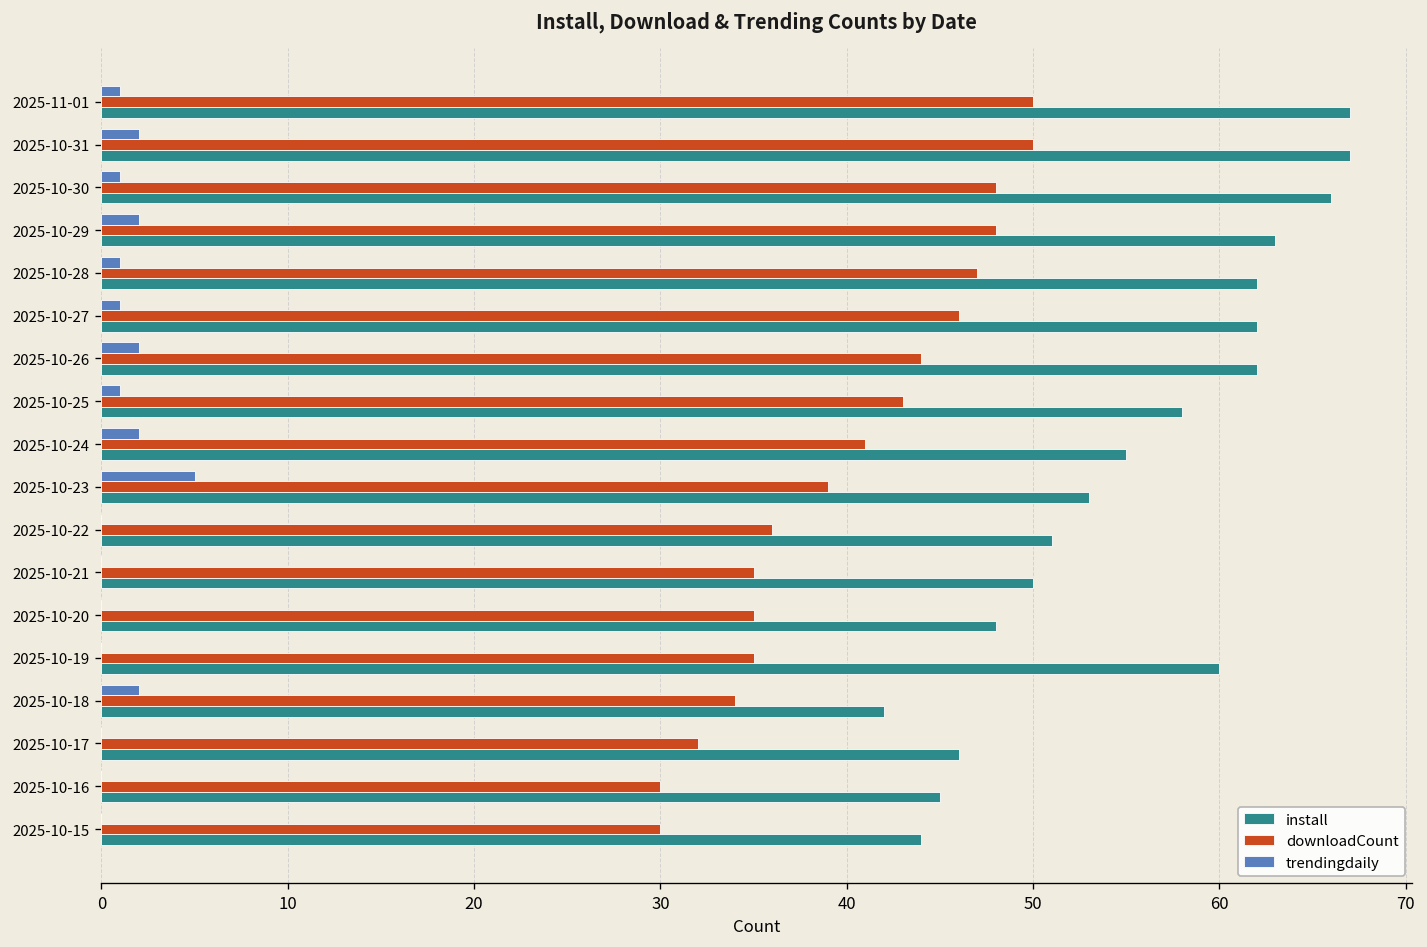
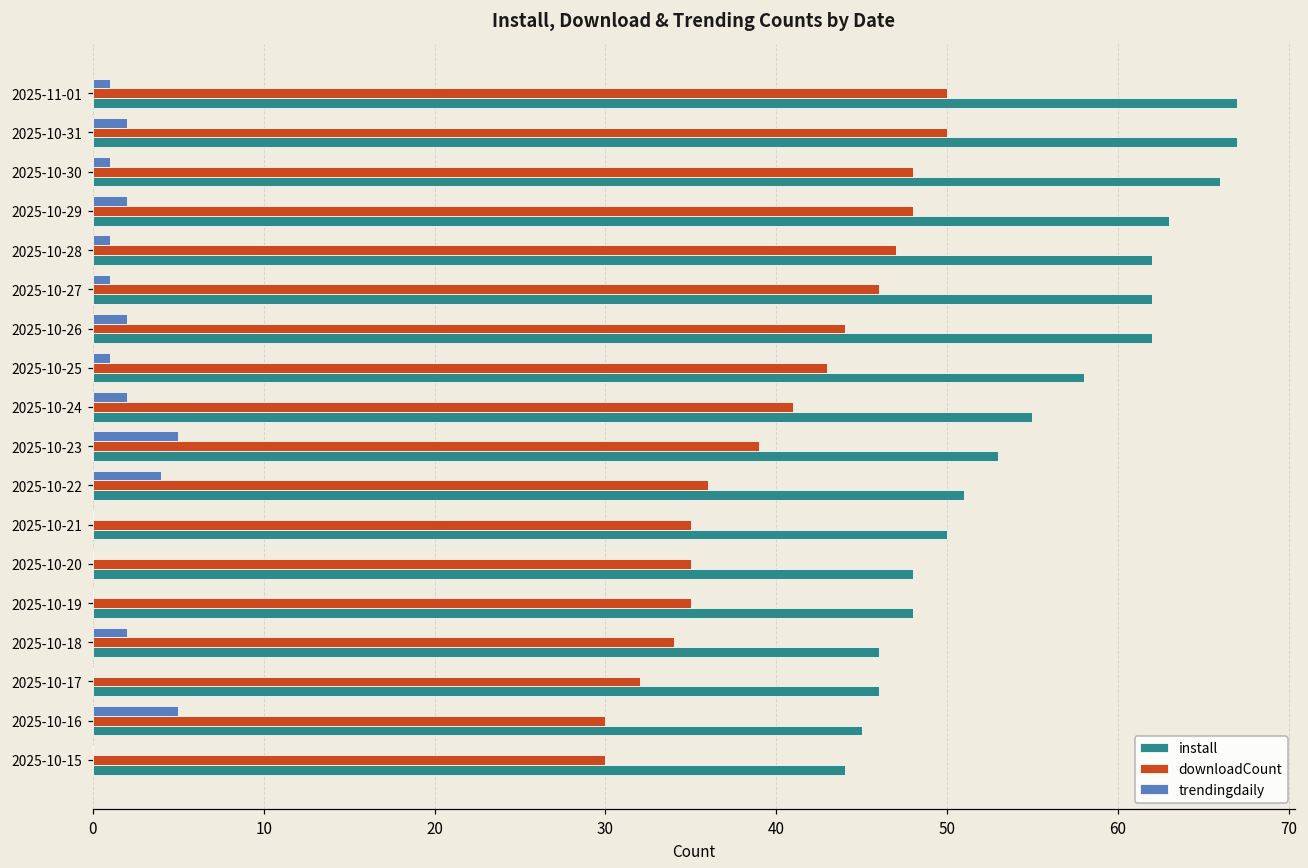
  {
    "install": {
      "2025-11-01": 67,
      "2025-10-31": 67,
      "2025-10-30": 66,
      "2025-10-29": 63,
      "2025-10-28": 62,
      "2025-10-27": 62,
      "2025-10-26": 62,
      "2025-10-25": 58,
      "2025-10-24": 55,
      "2025-10-23": 53,
      "2025-10-22": 51,
      "2025-10-21": 50,
      "2025-10-20": 48,
-     "2025-10-19": 60,
-     "2025-10-18": 42,
+     "2025-10-19": 48,
+     "2025-10-18": 46,
      "2025-10-17": 46,
      "2025-10-16": 45,
      "2025-10-15": 44
    },
    "downloadCount": {
      "2025-11-01": 50,
      "2025-10-31": 50,
      "2025-10-30": 48,
      "2025-10-29": 48,
      "2025-10-28": 47,
      "2025-10-27": 46,
      "2025-10-26": 44,
      "2025-10-25": 43,
      "2025-10-24": 41,
      "2025-10-23": 39,
      "2025-10-22": 36,
      "2025-10-21": 35,
      "2025-10-20": 35,
      "2025-10-19": 35,
      "2025-10-18": 34,
      "2025-10-17": 32,
      "2025-10-16": 30,
      "2025-10-15": 30
    },
    "trendingdaily": {
      "2025-11-01": 1,
      "2025-10-31": 2,
      "2025-10-30": 1,
      "2025-10-29": 2,
      "2025-10-28": 1,
      "2025-10-27": 1,
      "2025-10-26": 2,
      "2025-10-25": 1,
      "2025-10-24": 2,
      "2025-10-23": 5,
-     "2025-10-22": 0,
+     "2025-10-22": 4,
      "2025-10-21": 0,
      "2025-10-20": 0,
      "2025-10-19": 0,
      "2025-10-18": 2,
      "2025-10-17": 0,
-     "2025-10-16": 0,
+     "2025-10-16": 5,
      "2025-10-15": 0
    }
  }
